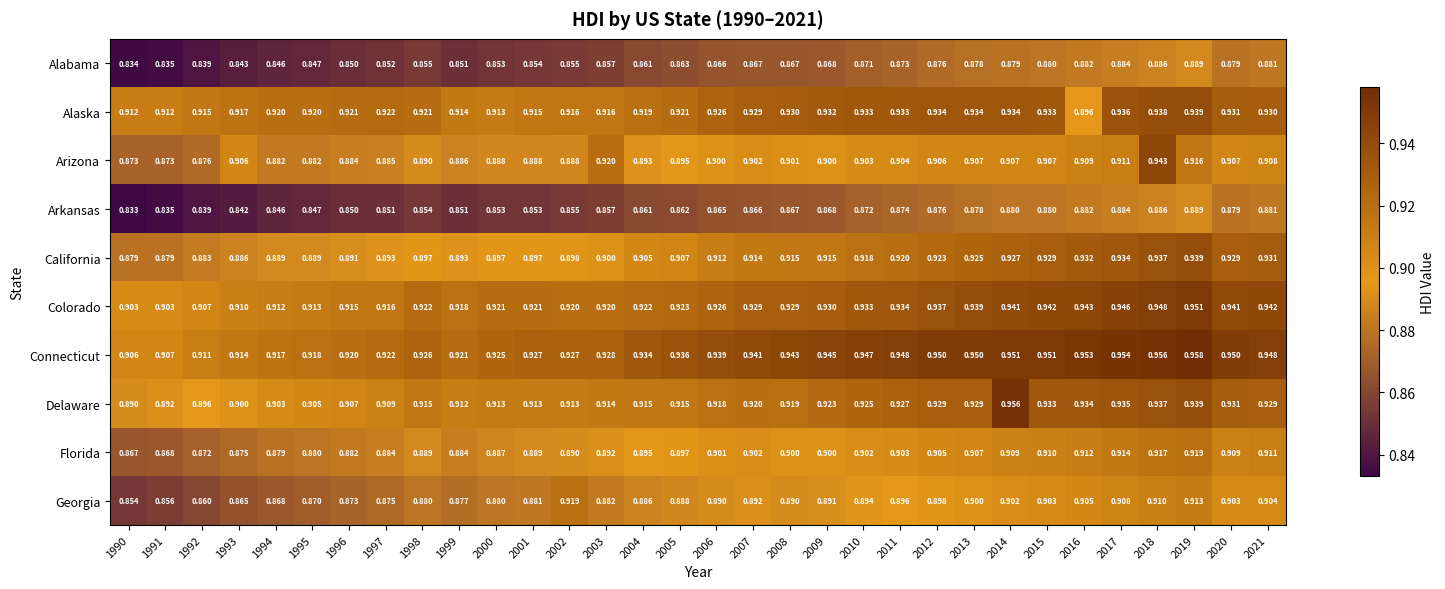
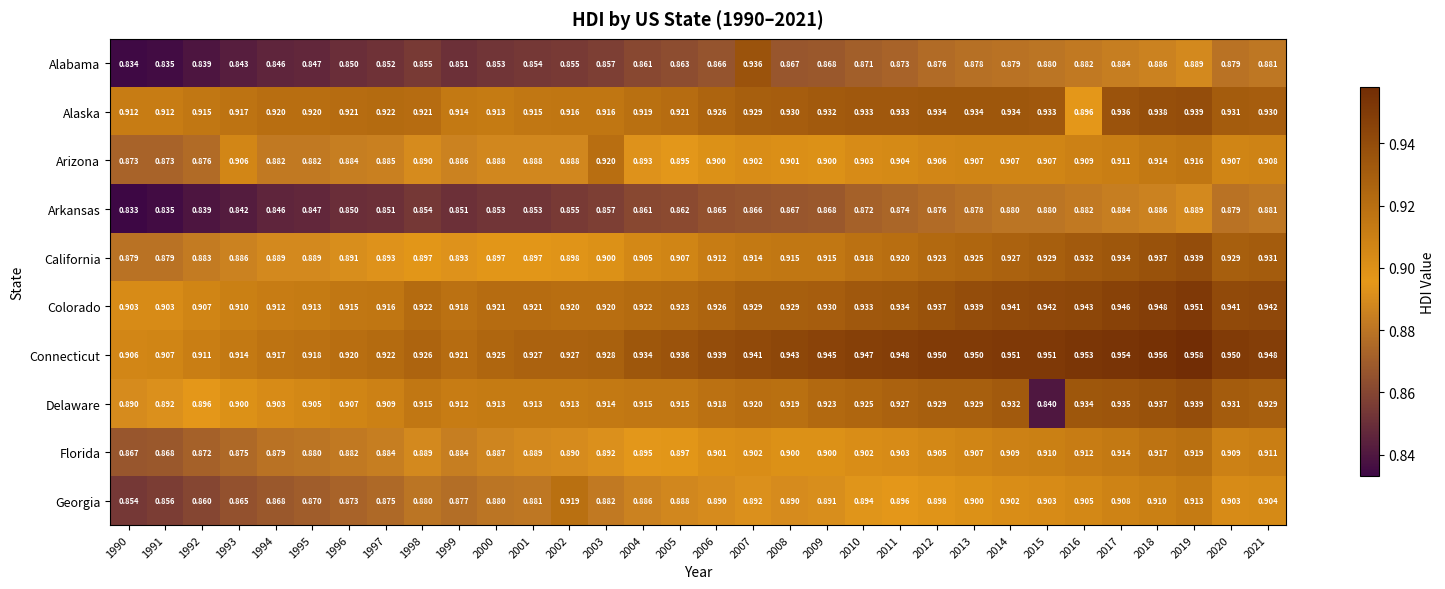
  {
    "Alabama": {
      "1990": 0.834,
      "1991": 0.835,
      "1992": 0.839,
      "1993": 0.843,
      "1994": 0.846,
      "1995": 0.847,
      "1996": 0.850,
      "1997": 0.852,
      "1998": 0.855,
      "1999": 0.851,
      "2000": 0.853,
      "2001": 0.854,
      "2002": 0.855,
      "2003": 0.857,
      "2004": 0.861,
      "2005": 0.863,
      "2006": 0.866,
-     "2007": 0.867,
+     "2007": 0.936,
      "2008": 0.867,
      "2009": 0.868,
      "2010": 0.871,
      "2011": 0.873,
      "2012": 0.876,
      "2013": 0.878,
      "2014": 0.879,
      "2015": 0.880,
      "2016": 0.882,
      "2017": 0.884,
      "2018": 0.886,
      "2019": 0.889,
      "2020": 0.879,
      "2021": 0.881
    },
    "Arizona": {
      "1990": 0.873,
      "1991": 0.873,
      "1992": 0.876,
      "1993": 0.906,
      "1994": 0.882,
      "1995": 0.882,
      "1996": 0.884,
      "1997": 0.885,
      "1998": 0.890,
      "1999": 0.886,
      "2000": 0.888,
      "2001": 0.888,
      "2002": 0.888,
      "2003": 0.920,
      "2004": 0.893,
      "2005": 0.895,
      "2006": 0.900,
      "2007": 0.902,
      "2008": 0.901,
      "2009": 0.900,
      "2010": 0.903,
      "2011": 0.904,
      "2012": 0.906,
      "2013": 0.907,
      "2014": 0.907,
      "2015": 0.907,
      "2016": 0.909,
      "2017": 0.911,
-     "2018": 0.943,
+     "2018": 0.914,
      "2019": 0.916,
      "2020": 0.907,
      "2021": 0.908
    },
    "Delaware": {
      "1990": 0.890,
      "1991": 0.892,
      "1992": 0.896,
      "1993": 0.900,
      "1994": 0.903,
      "1995": 0.905,
      "1996": 0.907,
      "1997": 0.909,
      "1998": 0.915,
      "1999": 0.912,
      "2000": 0.913,
      "2001": 0.913,
      "2002": 0.913,
      "2003": 0.914,
      "2004": 0.915,
      "2005": 0.915,
      "2006": 0.918,
      "2007": 0.920,
      "2008": 0.919,
      "2009": 0.923,
      "2010": 0.925,
      "2011": 0.927,
      "2012": 0.929,
      "2013": 0.929,
-     "2014": 0.956,
-     "2015": 0.933,
+     "2014": 0.932,
+     "2015": 0.840,
      "2016": 0.934,
      "2017": 0.935,
      "2018": 0.937,
      "2019": 0.939,
      "2020": 0.931,
      "2021": 0.929
    }
  }
